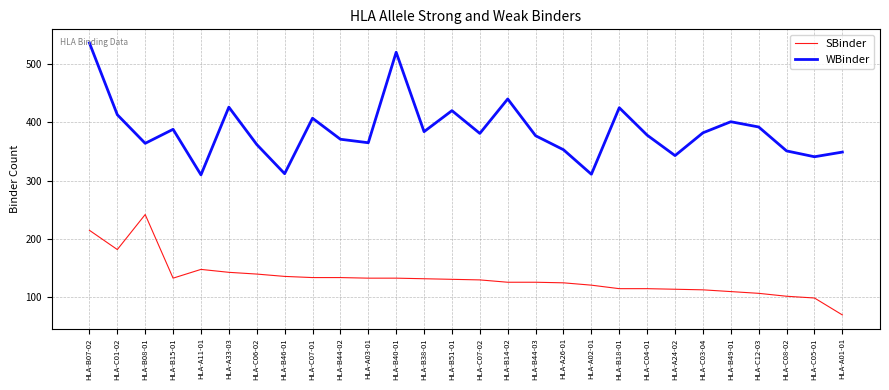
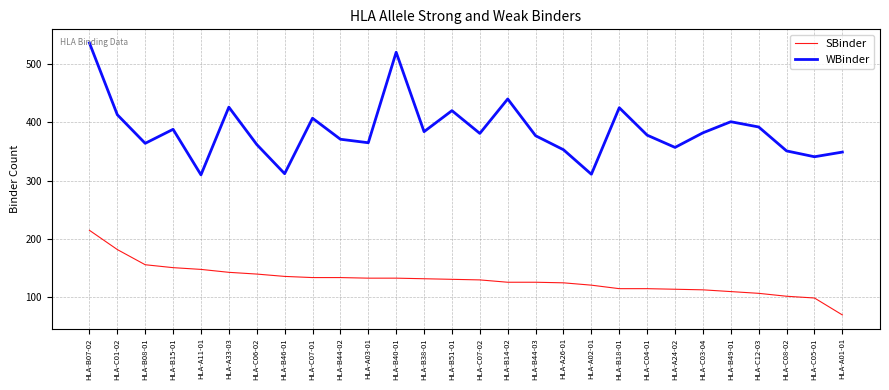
  {
    "SBinder": {
      "HLA-B07-02": 220,
      "HLA-C01-02": 180,
-     "HLA-B08-01": 240,
-     "HLA-B15-01": 130,
+     "HLA-B08-01": 160,
+     "HLA-B15-01": 150,
      "HLA-A11-01": 150,
      "HLA-A33-03": 140,
      "HLA-C06-02": 140,
      "HLA-B46-01": 140,
      "HLA-C07-01": 130,
      "HLA-B44-02": 130,
      "HLA-A03-01": 130,
      "HLA-B40-01": 130,
      "HLA-B38-01": 130,
      "HLA-B51-01": 130,
      "HLA-C07-02": 130,
      "HLA-B14-02": 130,
      "HLA-B44-03": 130,
      "HLA-A26-01": 130,
      "HLA-A02-01": 120,
      "HLA-B18-01": 120,
      "HLA-C04-01": 120,
      "HLA-A24-02": 110,
      "HLA-C03-04": 110,
      "HLA-B49-01": 110,
      "HLA-C12-03": 110,
      "HLA-C08-02": 100,
      "HLA-C05-01": 100,
      "HLA-A01-01": 70
    },
    "WBinder": {
      "HLA-B07-02": 540,
      "HLA-C01-02": 410,
      "HLA-B08-01": 360,
      "HLA-B15-01": 390,
      "HLA-A11-01": 310,
      "HLA-A33-03": 430,
      "HLA-C06-02": 360,
      "HLA-B46-01": 310,
      "HLA-C07-01": 410,
      "HLA-B44-02": 370,
      "HLA-A03-01": 370,
      "HLA-B40-01": 520,
      "HLA-B38-01": 380,
      "HLA-B51-01": 420,
      "HLA-C07-02": 380,
      "HLA-B14-02": 440,
      "HLA-B44-03": 380,
      "HLA-A26-01": 350,
      "HLA-A02-01": 310,
      "HLA-B18-01": 430,
      "HLA-C04-01": 380,
-     "HLA-A24-02": 340,
+     "HLA-A24-02": 360,
      "HLA-C03-04": 380,
      "HLA-B49-01": 400,
      "HLA-C12-03": 390,
      "HLA-C08-02": 350,
      "HLA-C05-01": 340,
      "HLA-A01-01": 350
    }
  }
